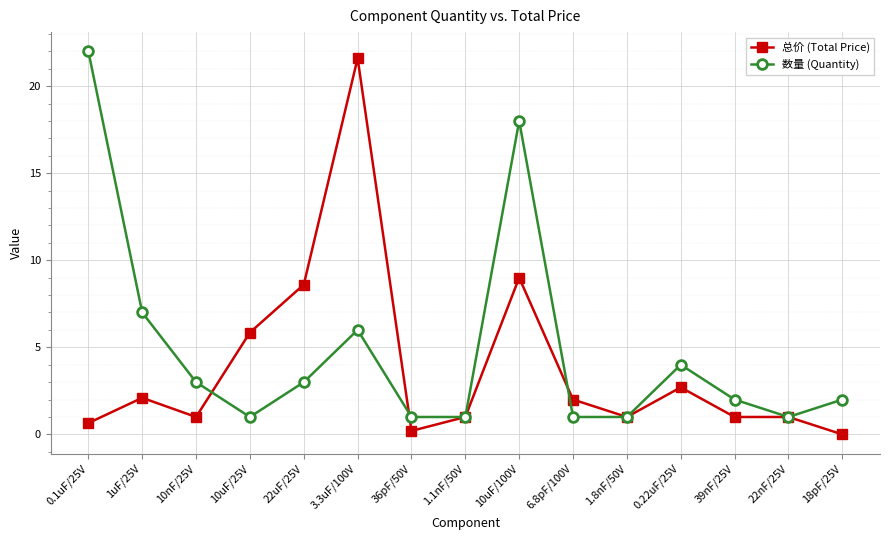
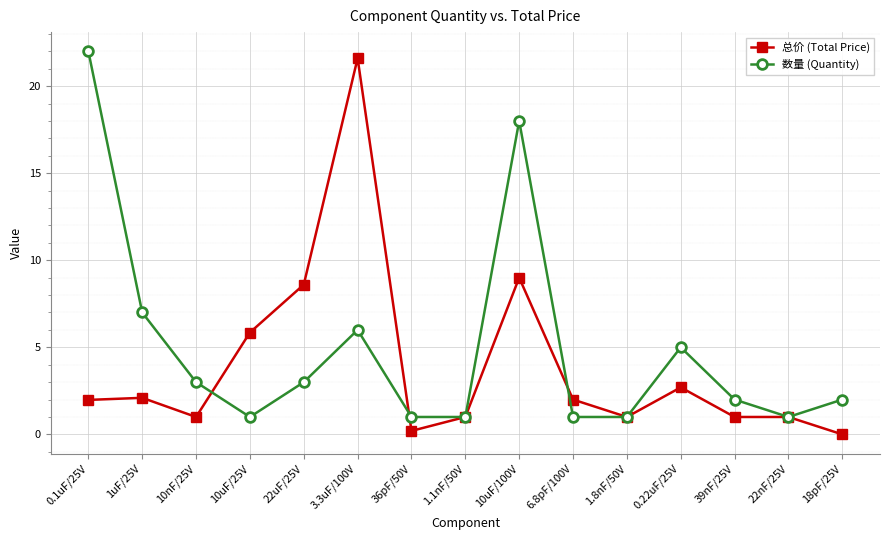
  {
    "总价 (Total Price)": {
-     "0.1uF/25V": 0.7,
+     "0.1uF/25V": 2.0,
      "1uF/25V": 2.1,
      "10nF/25V": 1.0,
      "10uF/25V": 5.9,
      "22uF/25V": 8.6,
      "3.3uF/100V": 21.6,
      "36pF/50V": 0.2,
      "10uF/100V": 9.0,
      "6.8pF/100V": 2.0,
      "0.22uF/25V": 2.7,
      "39nF/25V": 1.0,
      "18pF/25V": 0.0
    },
    "数量 (Quantity)": {
      "0.1uF/25V": 22,
      "1uF/25V": 7,
      "10nF/25V": 3,
      "10uF/25V": 1,
      "22uF/25V": 3,
      "3.3uF/100V": 6,
      "36pF/50V": 1,
      "10uF/100V": 18,
      "6.8pF/100V": 1,
-     "0.22uF/25V": 4,
+     "0.22uF/25V": 5,
      "39nF/25V": 2,
      "18pF/25V": 2
    }
  }
